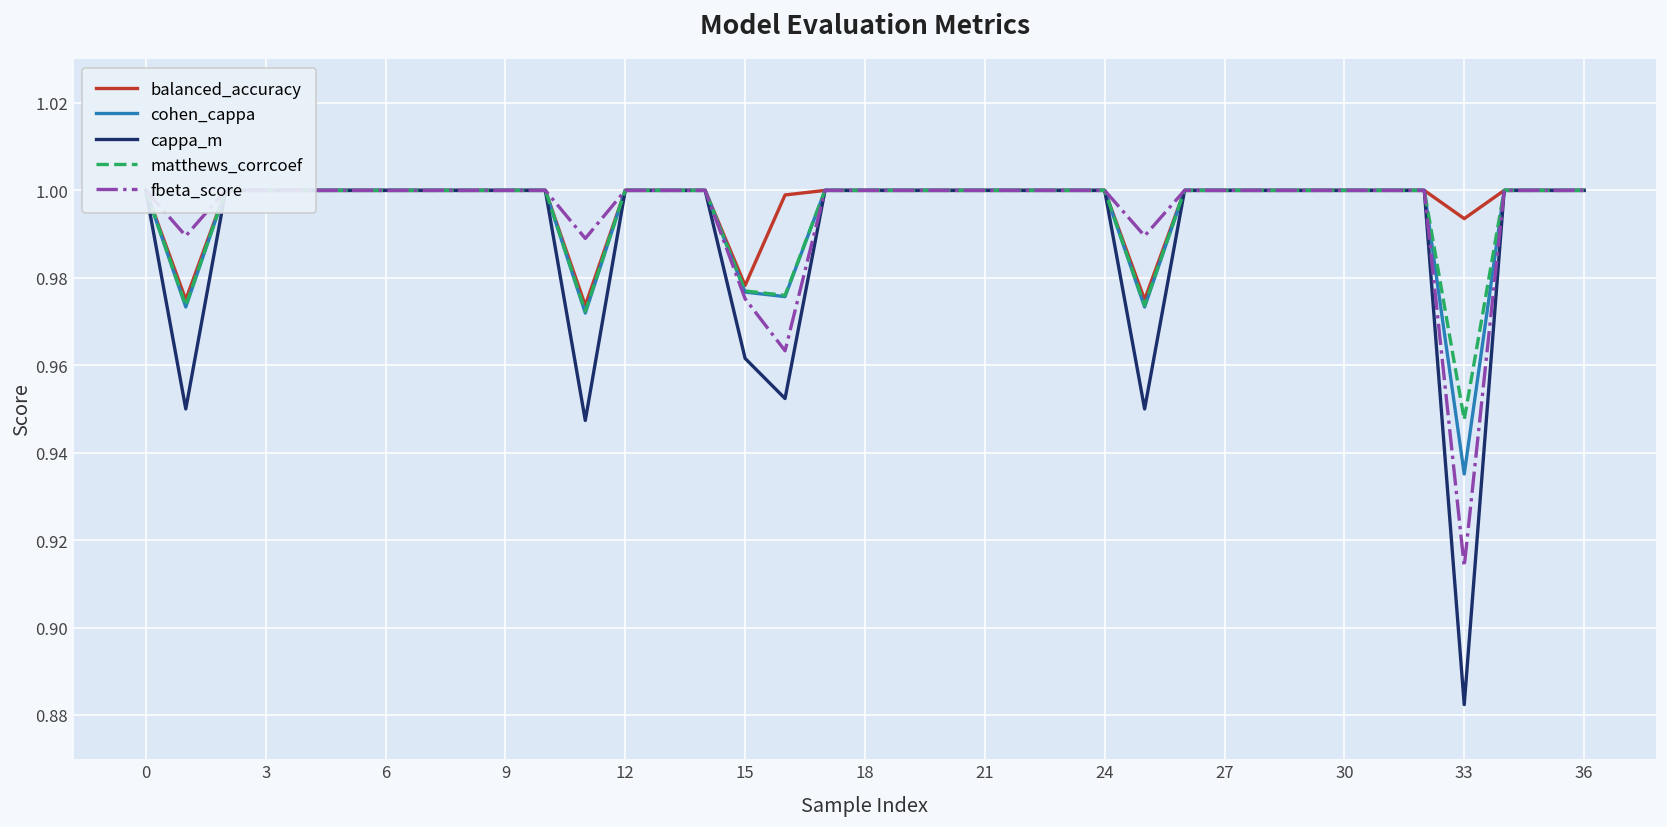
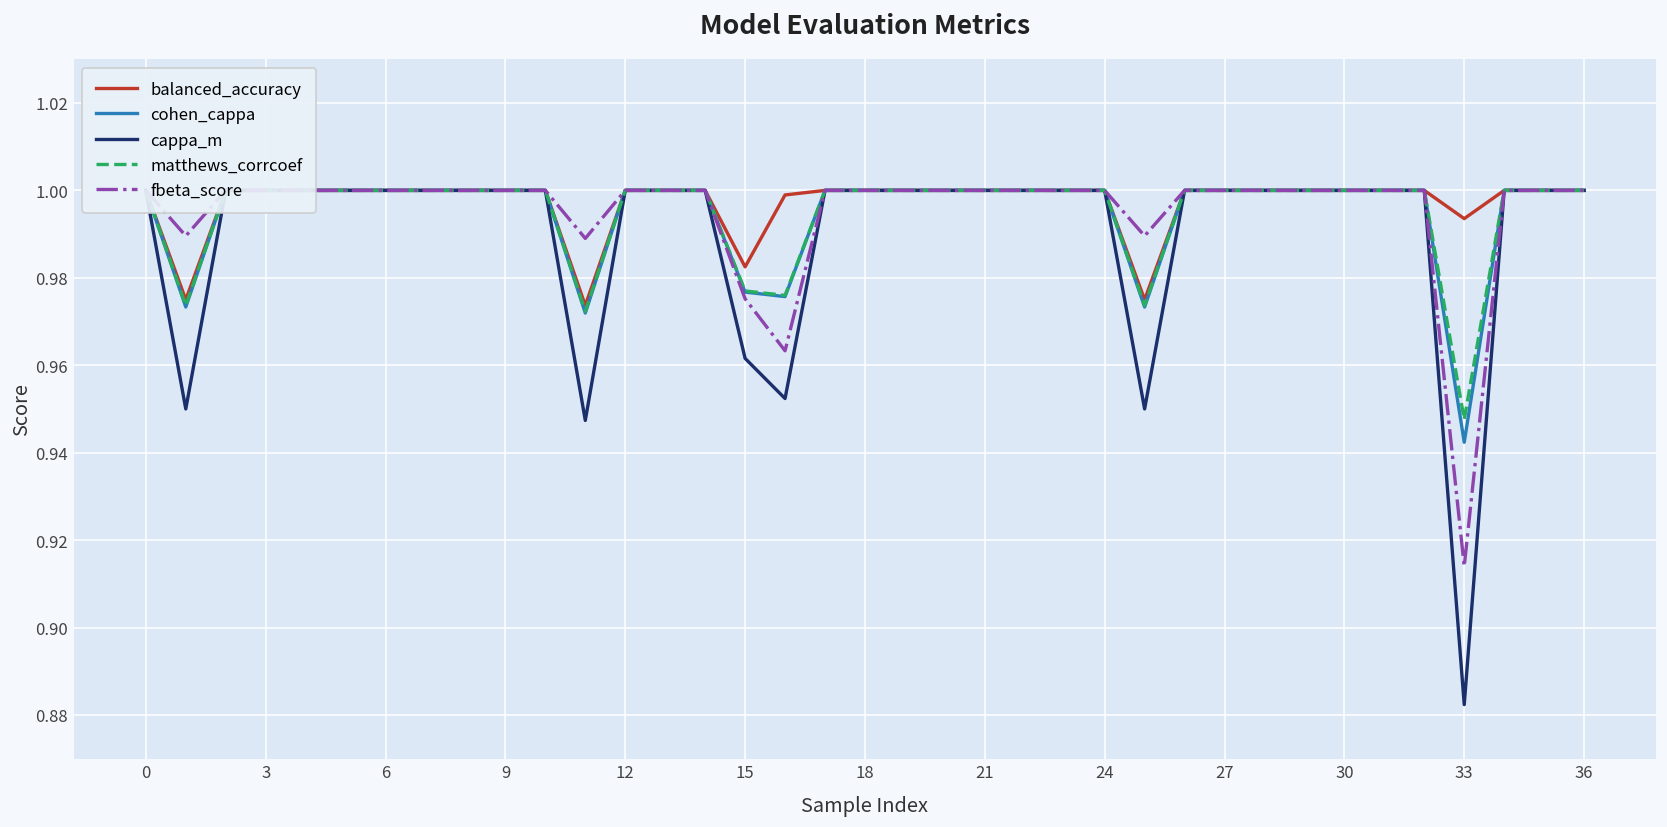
  {
    "balanced_accuracy": {
-     "15": 0.978,
+     "15": 0.983,
      "33": 0.994
    },
    "cohen_cappa": {
-     "33": 0.935
+     "33": 0.942
    },
    "cappa_m": {
      "15": 0.962,
      "33": 0.882
    },
    "matthews_corrcoef": {
      "33": 0.948
    },
    "fbeta_score": {
      "15": 0.975,
      "33": 0.914
    }
  }
